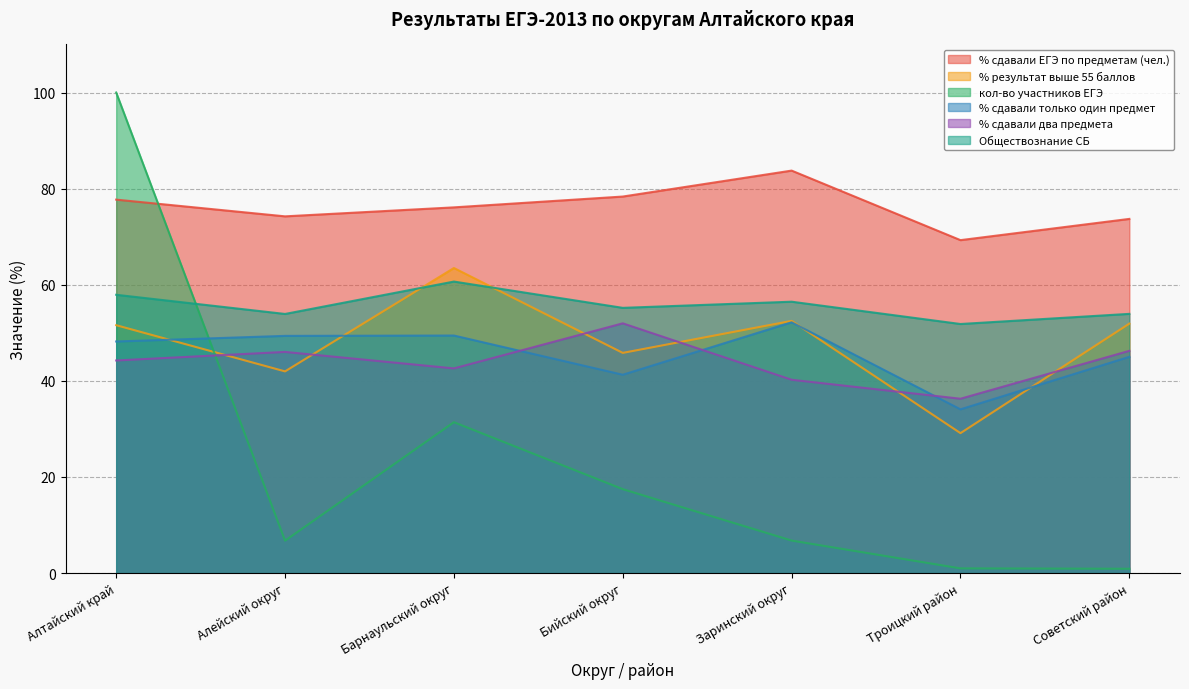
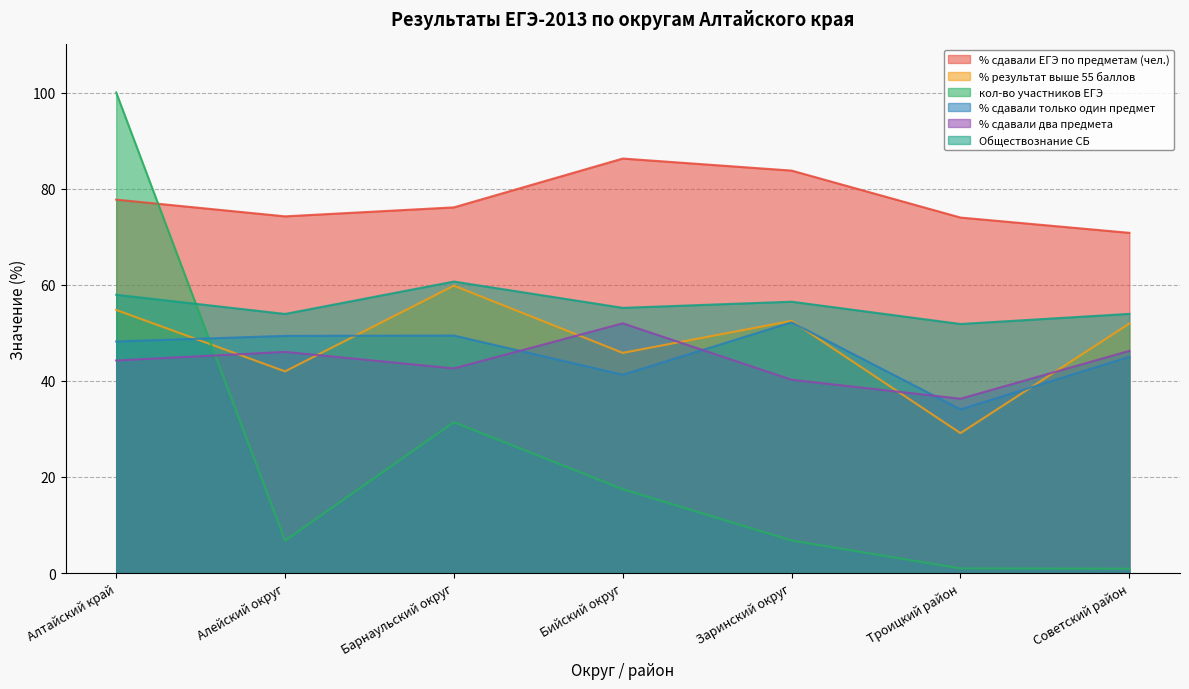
  {
    "% сдавали ЕГЭ по предметам (чел.)": {
      "Алтайский край": 78,
      "Алейский округ": 74,
      "Барнаульский округ": 76,
-     "Бийский округ": 78,
+     "Бийский округ": 86,
      "Заринский округ": 84,
-     "Троицкий район": 69,
-     "Советский район": 74
+     "Троицкий район": 74,
+     "Советский район": 71
    },
    "% результат выше 55 баллов": {
-     "Алтайский край": 52,
+     "Алтайский край": 55,
      "Алейский округ": 42,
-     "Барнаульский округ": 63,
+     "Барнаульский округ": 60,
      "Бийский округ": 46,
      "Троицкий район": 29,
      "Советский район": 52
    },
    "% сдавали два предмета": {
      "Алтайский край": 44,
      "Алейский округ": 46,
      "Барнаульский округ": 43,
      "Бийский округ": 52,
      "Заринский округ": 40,
      "Троицкий район": 36,
      "Советский район": 46
    }
  }
